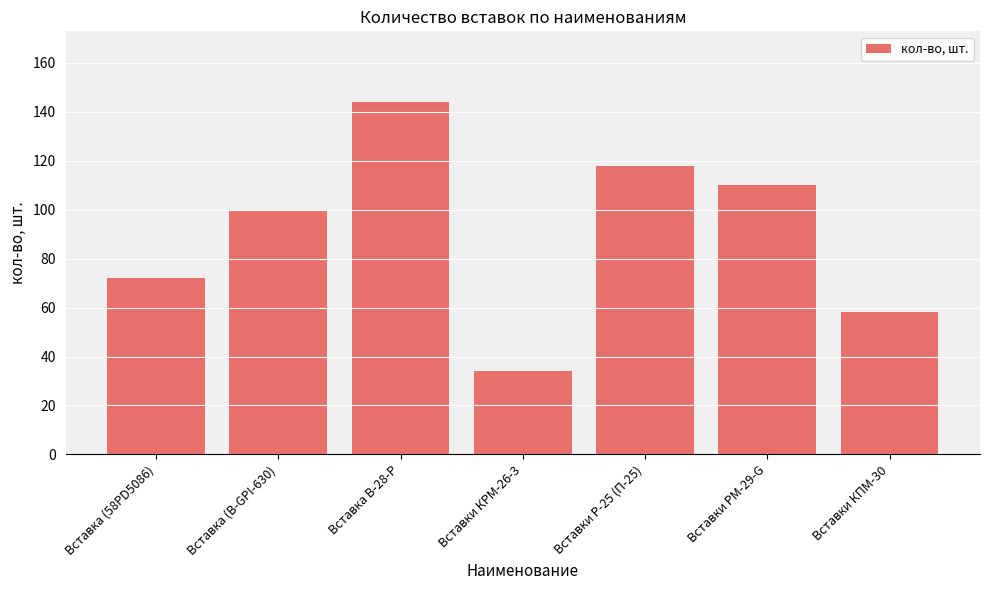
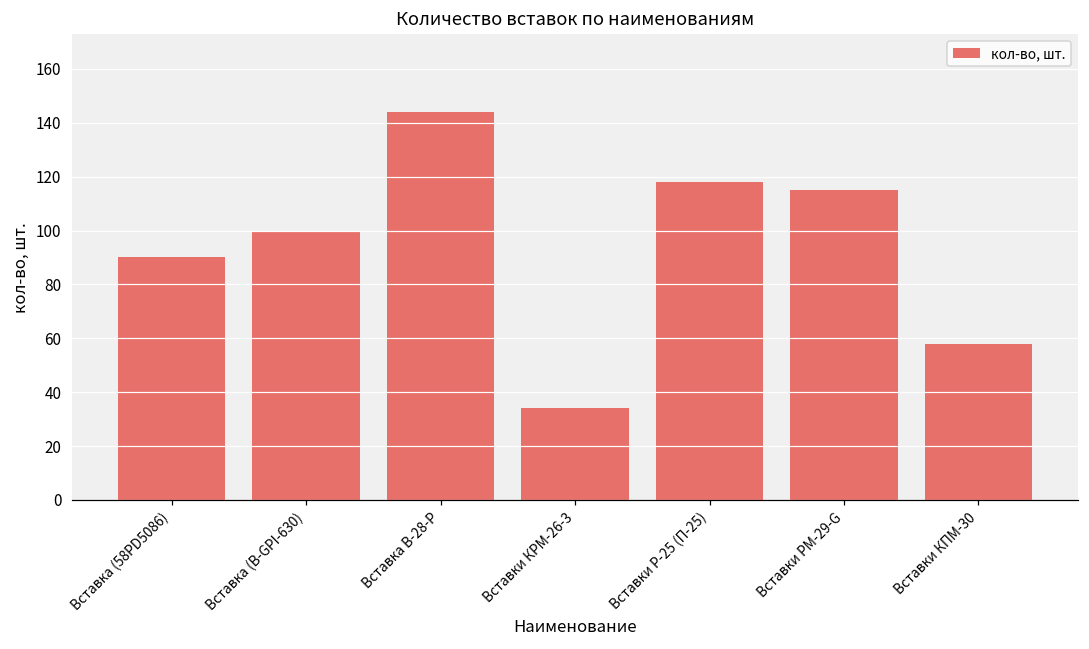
  {
-   "Вставка (58PD5086)": 72,
+   "Вставка (58PD5086)": 90,
    "Вставка (B-GPI-630)": 100,
    "Вставка В-28-Р": 144,
    "Вставки КРМ-26-3": 34,
    "Вставки Р-25 (П-25)": 118,
-   "Вставки РМ-29-G": 110,
+   "Вставки РМ-29-G": 115,
    "Вставки КПМ-30": 58
  }
